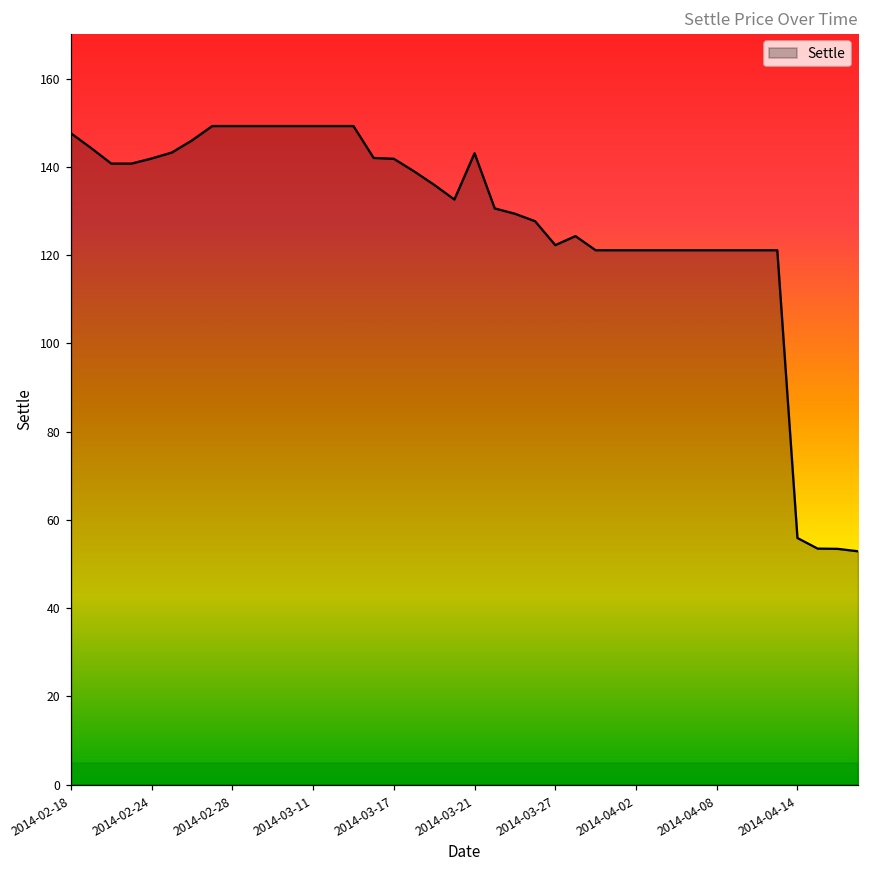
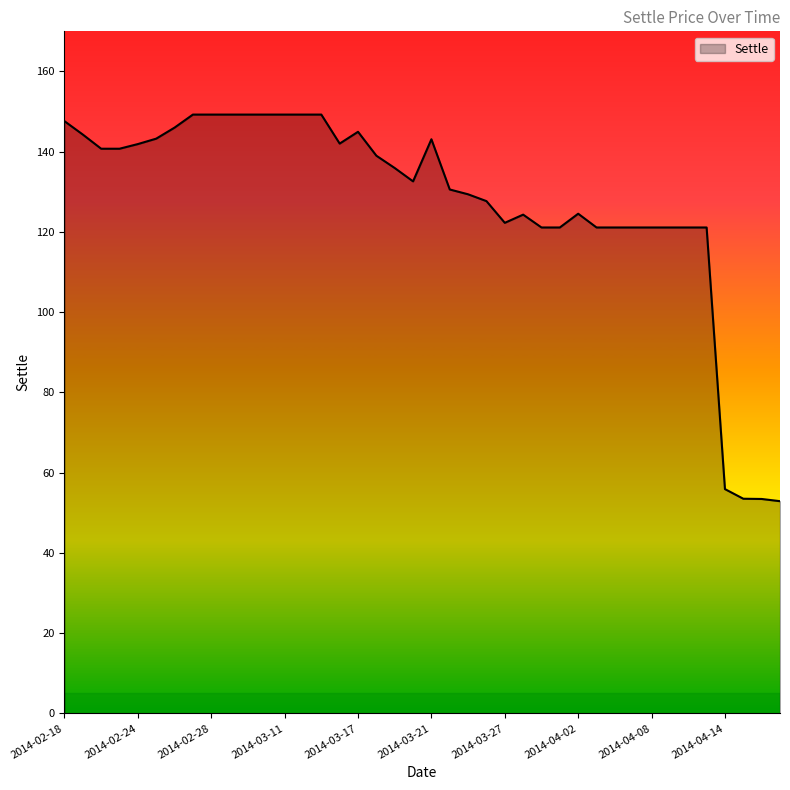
  {
    "2014-02-18": 148,
    "2014-02-24": 142,
    "2014-02-28": 149,
    "2014-03-11": 149,
-   "2014-03-17": 142,
+   "2014-03-17": 145,
    "2014-03-21": 143,
    "2014-03-27": 122,
-   "2014-04-02": 121,
+   "2014-04-02": 125,
    "2014-04-08": 121,
    "2014-04-14": 56
  }
